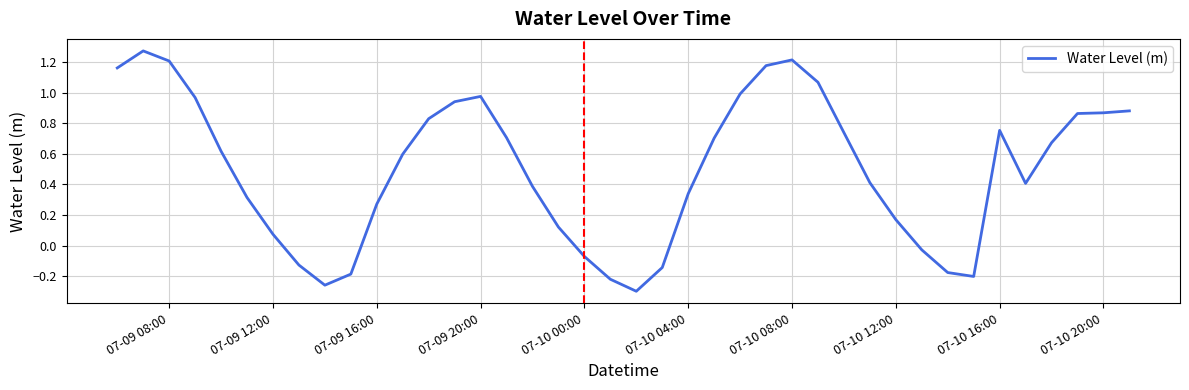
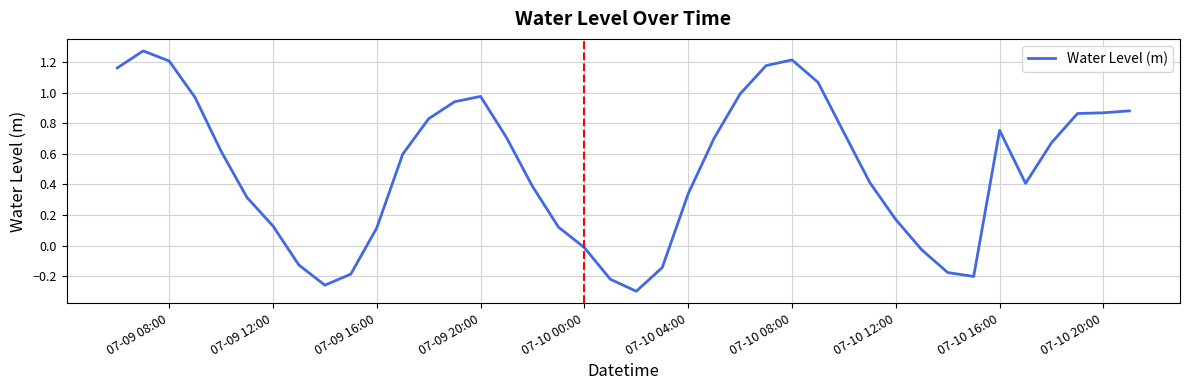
  {
    "07-09 08:00": 1.21,
-   "07-09 12:00": 0.08,
-   "07-09 16:00": 0.27,
+   "07-09 12:00": 0.13,
+   "07-09 16:00": 0.12,
    "07-09 20:00": 0.97,
-   "07-10 00:00": -0.07,
+   "07-10 00:00": -0.01,
    "07-10 04:00": 0.34,
    "07-10 08:00": 1.21,
    "07-10 12:00": 0.17,
    "07-10 16:00": 0.75,
    "07-10 20:00": 0.87
  }
